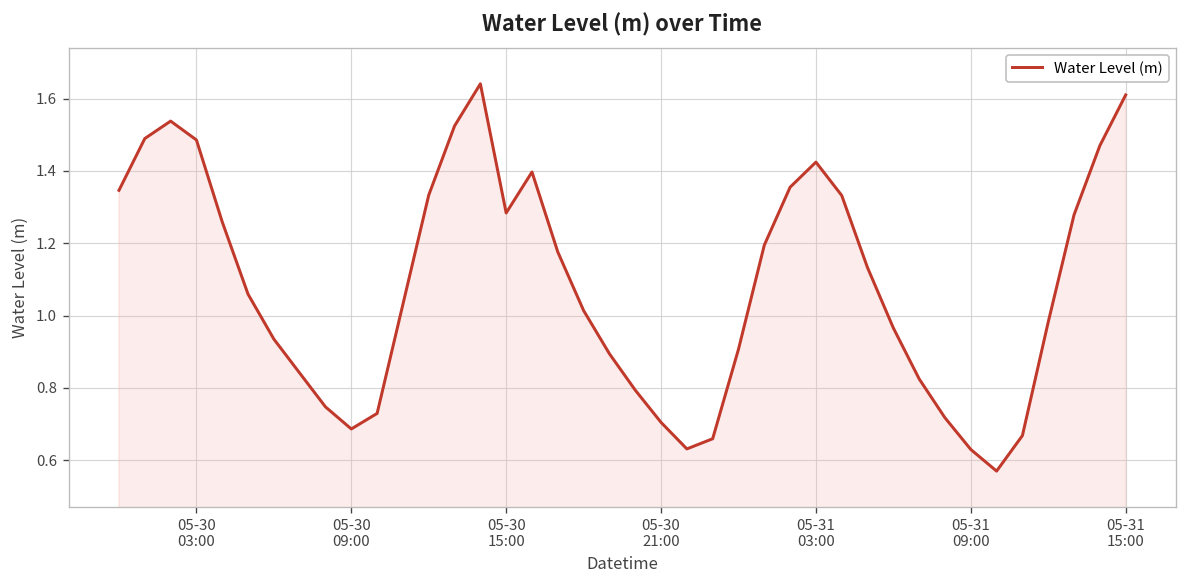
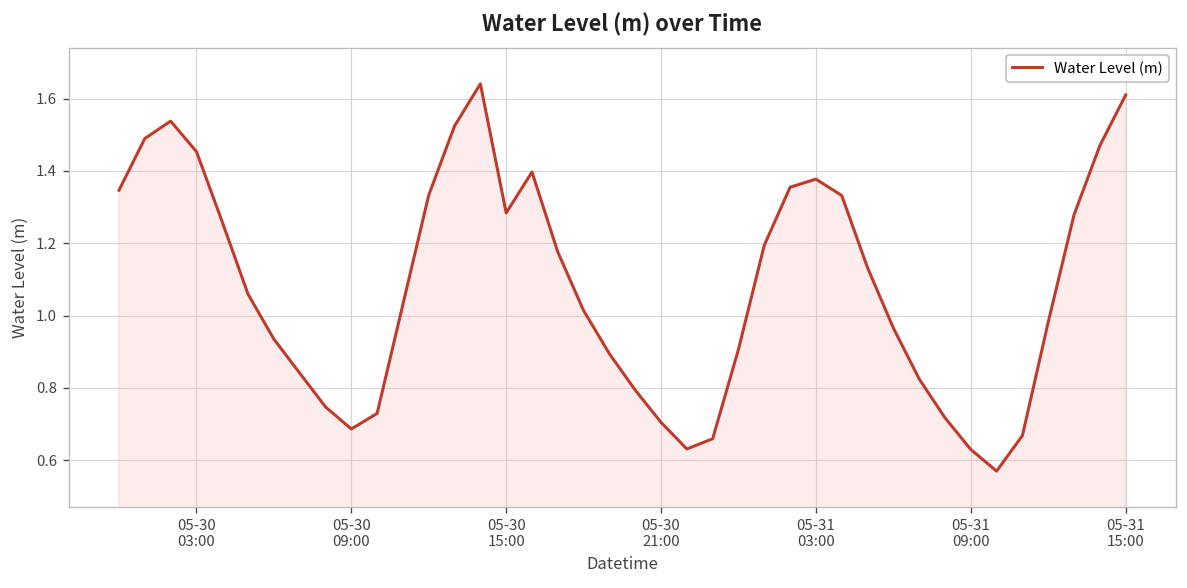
  {
-   "05-30 03:00": 1.49,
+   "05-30 03:00": 1.45,
    "05-30 09:00": 0.69,
    "05-30 15:00": 1.28,
    "05-30 21:00": 0.70,
-   "05-31 03:00": 1.42,
+   "05-31 03:00": 1.38,
    "05-31 09:00": 0.63,
    "05-31 15:00": 1.61
  }
